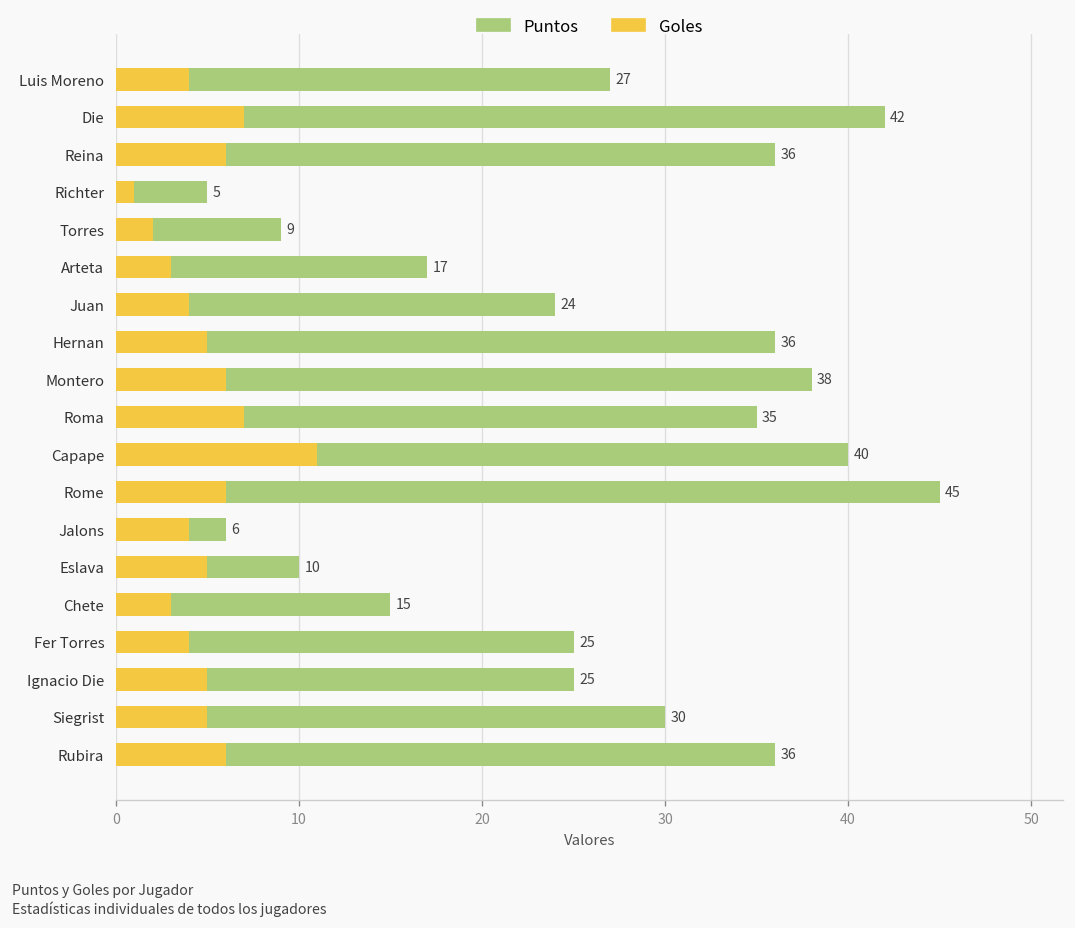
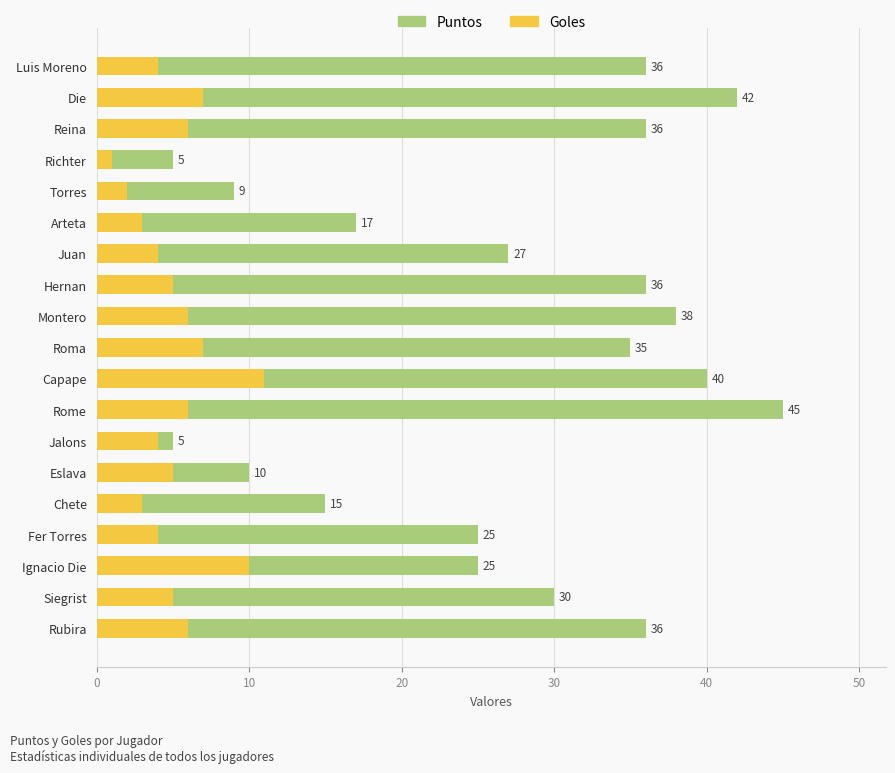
  {
    "Puntos": {
-     "Luis Moreno": 27,
+     "Luis Moreno": 36,
      "Die": 42,
      "Reina": 36,
      "Richter": 5,
      "Torres": 9,
      "Arteta": 17,
-     "Juan": 24,
+     "Juan": 27,
      "Hernan": 36,
      "Montero": 38,
      "Roma": 35,
      "Capape": 40,
      "Rome": 45,
-     "Jalons": 6,
+     "Jalons": 5,
      "Eslava": 10,
      "Chete": 15,
      "Fer Torres": 25,
      "Ignacio Die": 25,
      "Siegrist": 30,
      "Rubira": 36
    },
    "Goles": {
-     "Ignacio Die": 5
+     "Ignacio Die": 10
    }
  }
